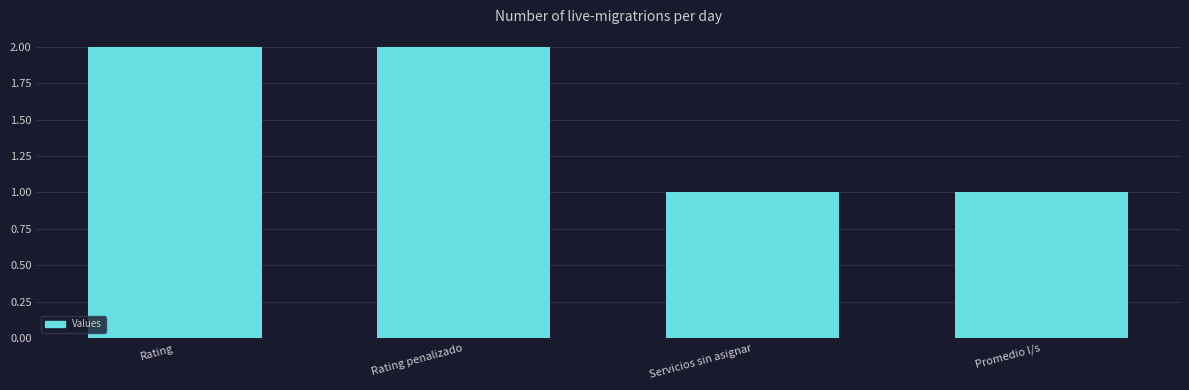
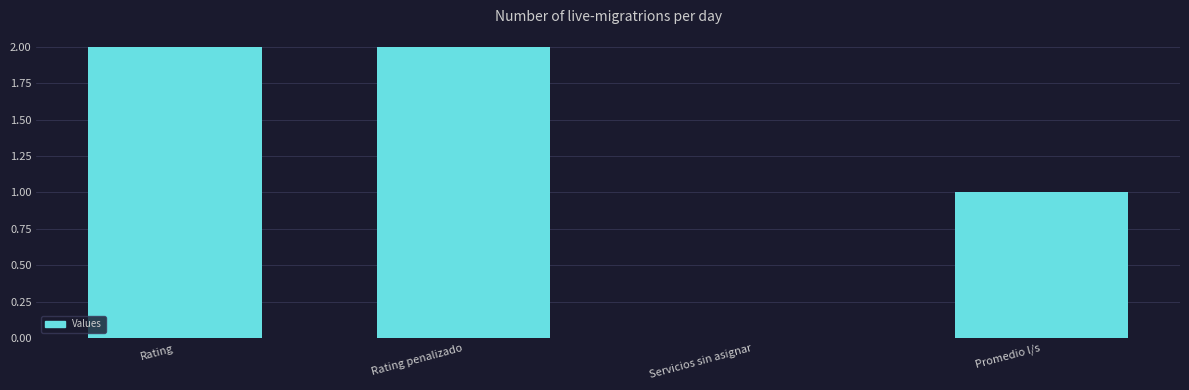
  {
    "Rating": 2,
    "Rating penalizado": 2,
-   "Servicios sin asignar": 1,
+   "Servicios sin asignar": 0,
    "Promedio l/s": 1
  }
